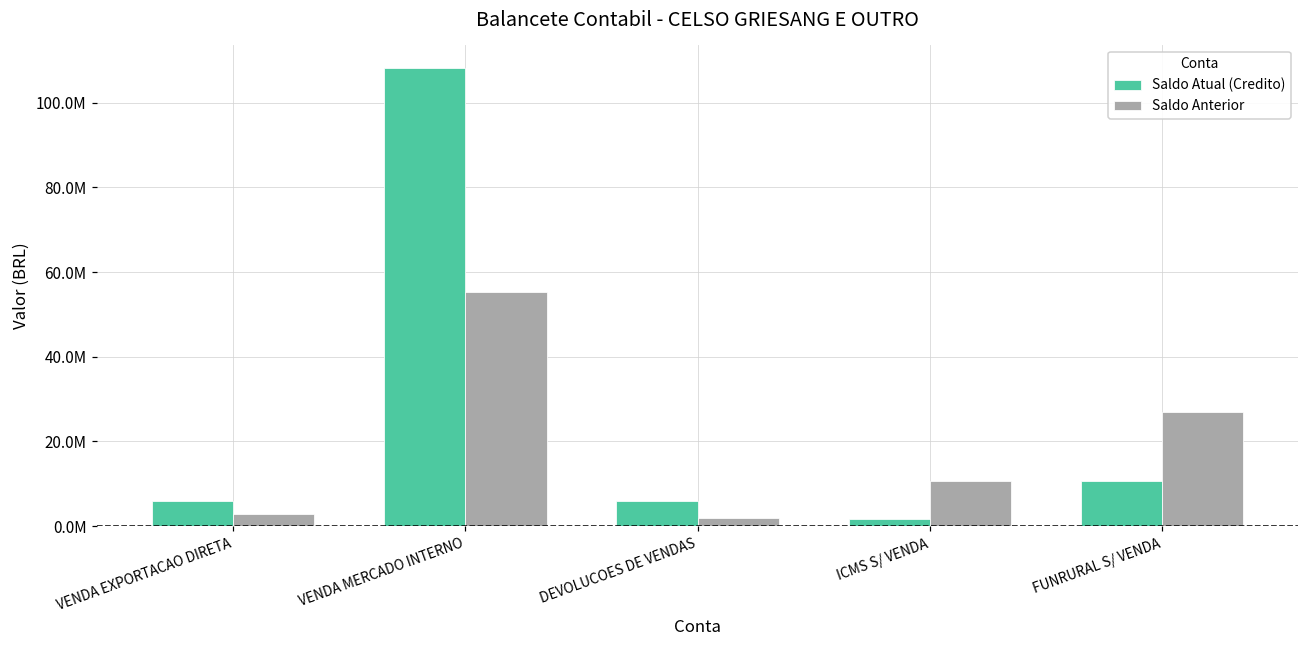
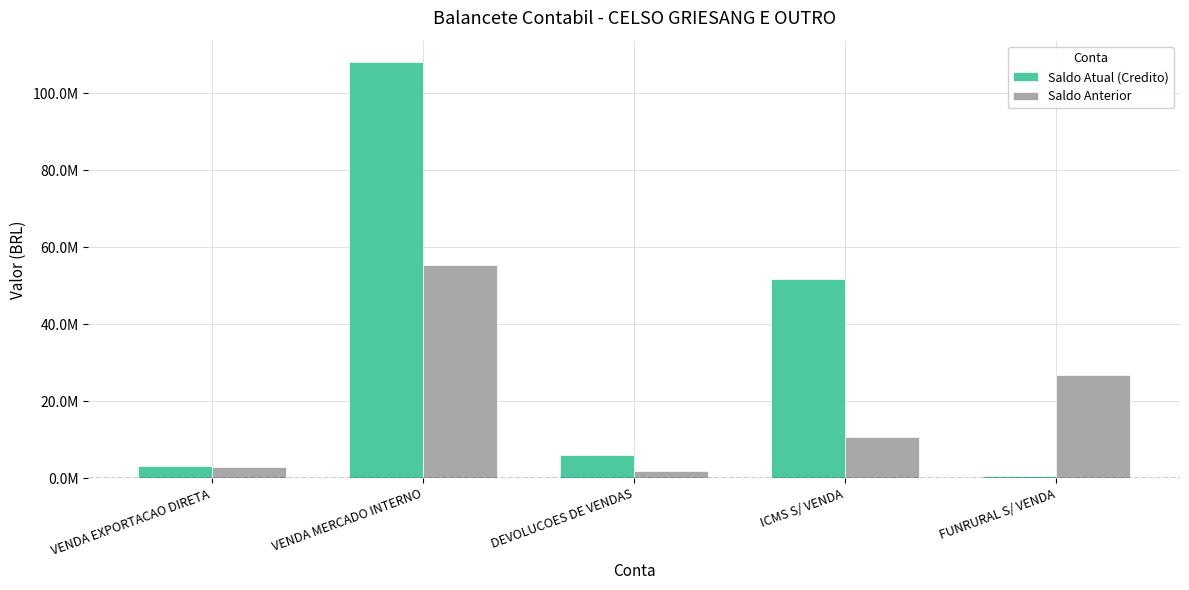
  {
    "Saldo Atual (Credito)": {
-     "VENDA EXPORTACAO DIRETA": 6000000,
+     "VENDA EXPORTACAO DIRETA": 3000000,
      "VENDA MERCADO INTERNO": 108000000,
      "DEVOLUCOES DE VENDAS": 6000000,
-     "ICMS S/ VENDA": 2000000,
-     "FUNRURAL S/ VENDA": 11000000
+     "ICMS S/ VENDA": 52000000,
+     "FUNRURAL S/ VENDA": 1000000
    },
    "Saldo Anterior": {
      "VENDA EXPORTACAO DIRETA": 3000000,
      "VENDA MERCADO INTERNO": 55000000,
      "DEVOLUCOES DE VENDAS": 2000000,
      "ICMS S/ VENDA": 11000000,
      "FUNRURAL S/ VENDA": 27000000
    }
  }
